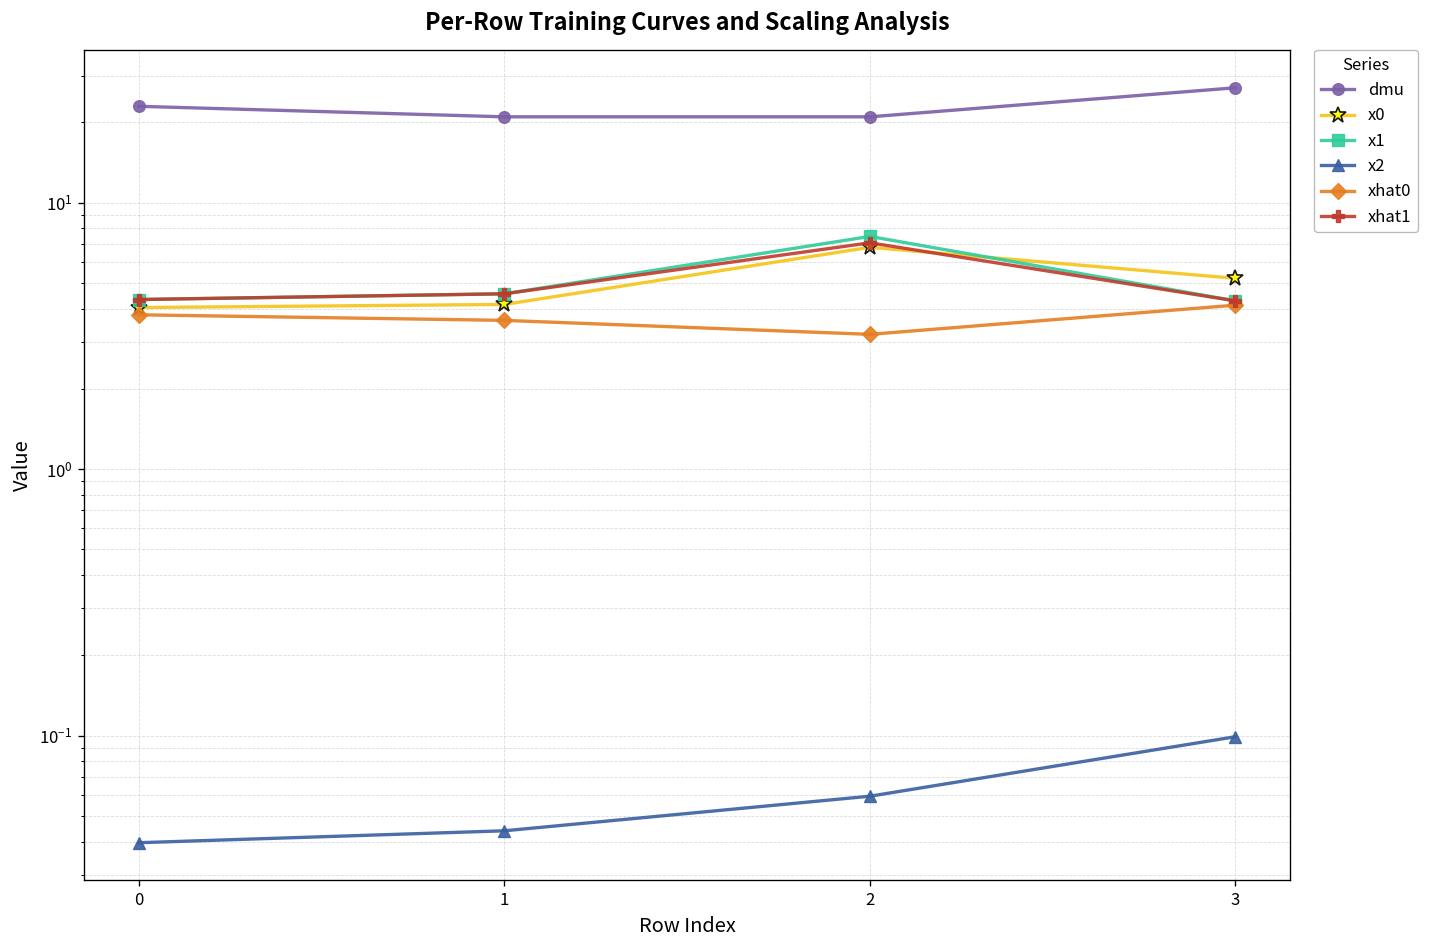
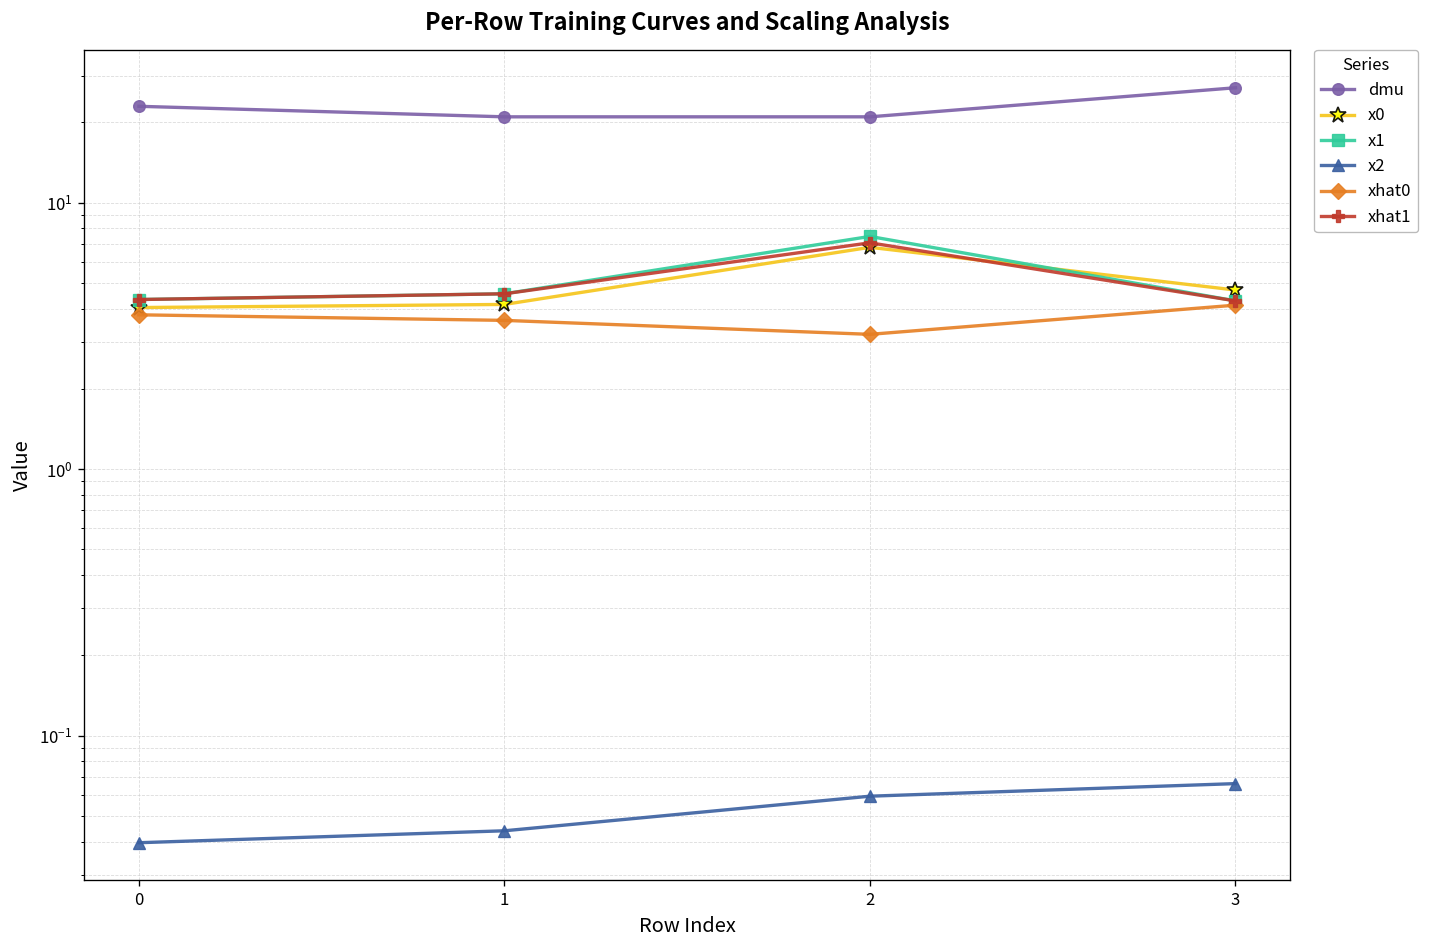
  {
    "dmu": {
      "0": 23,
      "1": 21,
      "2": 21,
      "3": 27
    },
    "x0": {
      "0": 4.0,
      "1": 4.2,
      "2": 6.8,
-     "3": 5.2
+     "3": 4.7
    },
    "x1": {
      "2": 7.5
    },
    "x2": {
      "0": 0.040,
      "1": 0.044,
      "2": 0.059,
-     "3": 0.10
+     "3": 0.066
    },
    "xhat0": {
      "0": 3.8,
      "1": 3.6,
      "2": 3.2,
      "3": 4.1
    },
    "xhat1": {
      "2": 7.1
    }
  }
